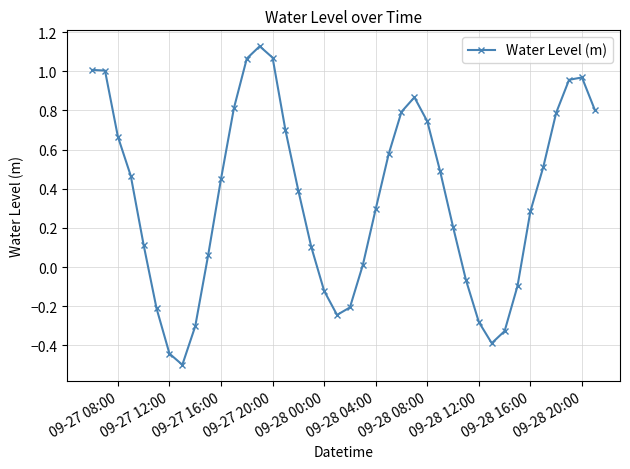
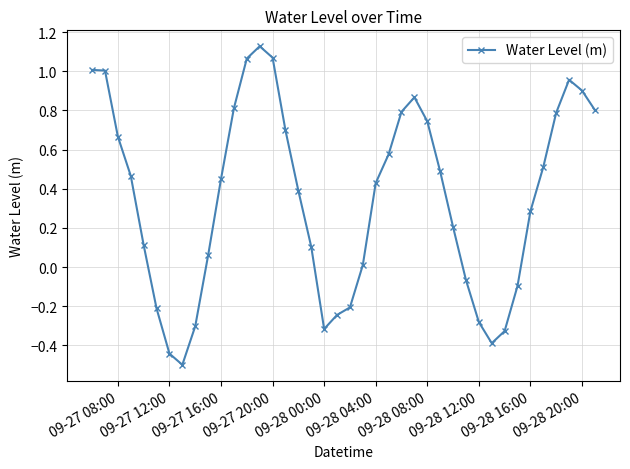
  {
    "09-27 08:00": 0.67,
    "09-27 12:00": -0.44,
    "09-27 16:00": 0.45,
    "09-27 20:00": 1.07,
-   "09-28 00:00": -0.12,
-   "09-28 04:00": 0.30,
+   "09-28 00:00": -0.32,
+   "09-28 04:00": 0.43,
    "09-28 08:00": 0.74,
    "09-28 12:00": -0.28,
    "09-28 16:00": 0.28,
-   "09-28 20:00": 0.97
+   "09-28 20:00": 0.90
  }
